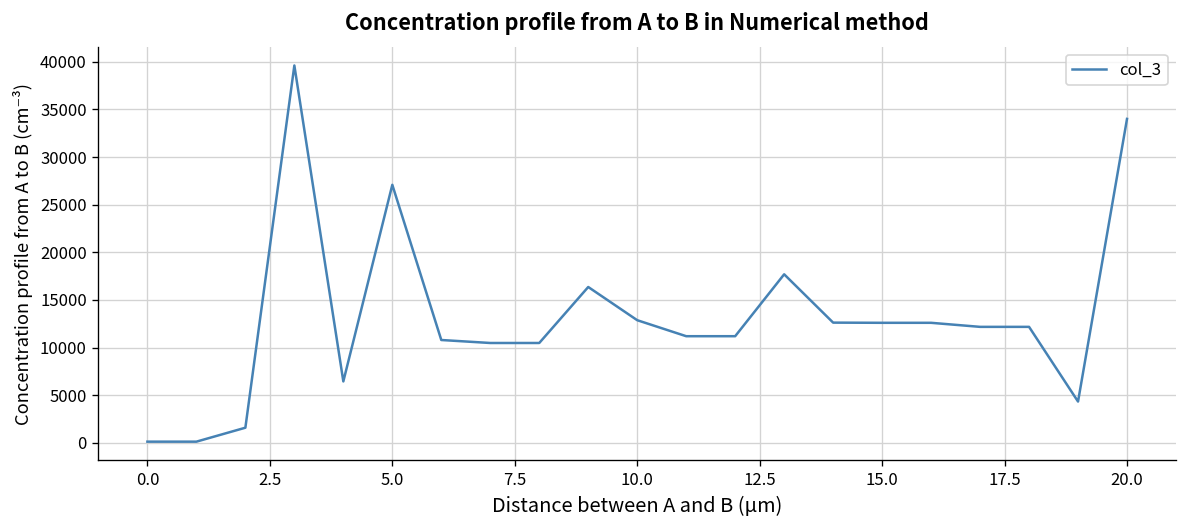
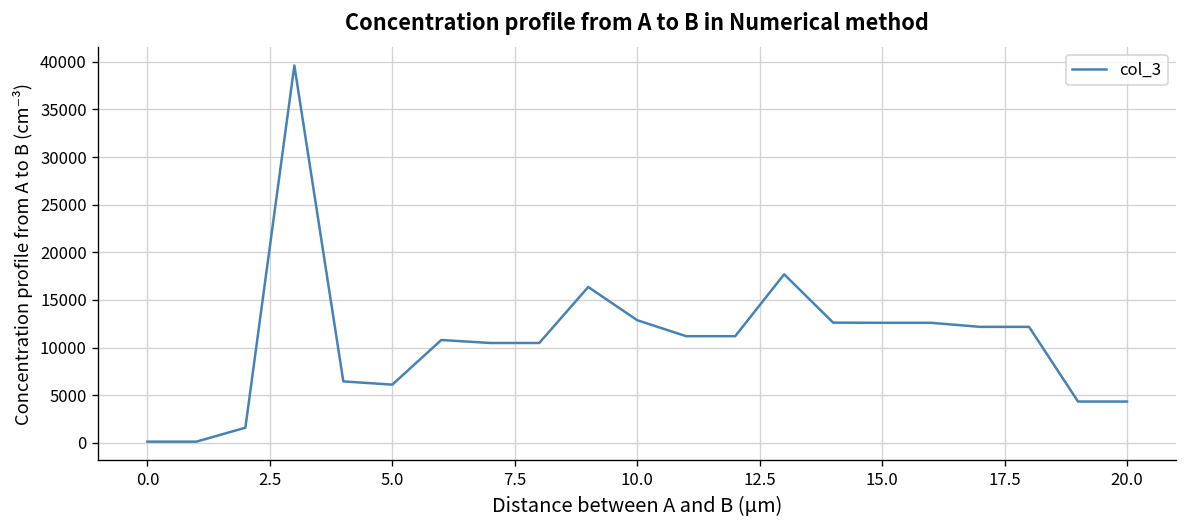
  {
    "0.0": 0,
-   "5.0": 27000,
+   "5.0": 6000,
    "10.0": 13000,
    "15.0": 13000,
-   "20.0": 34000
+   "20.0": 4000
  }
